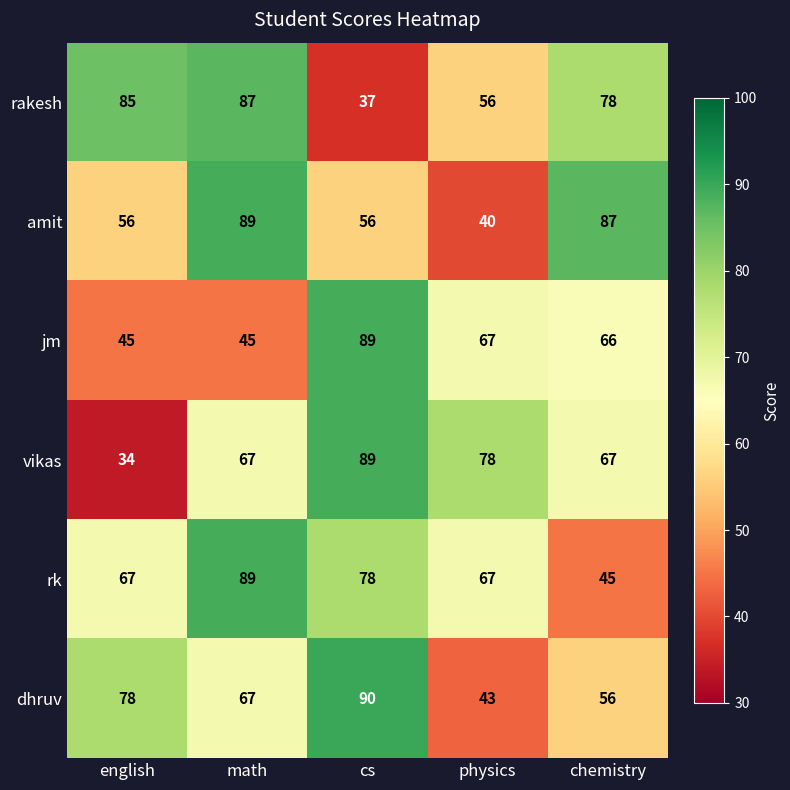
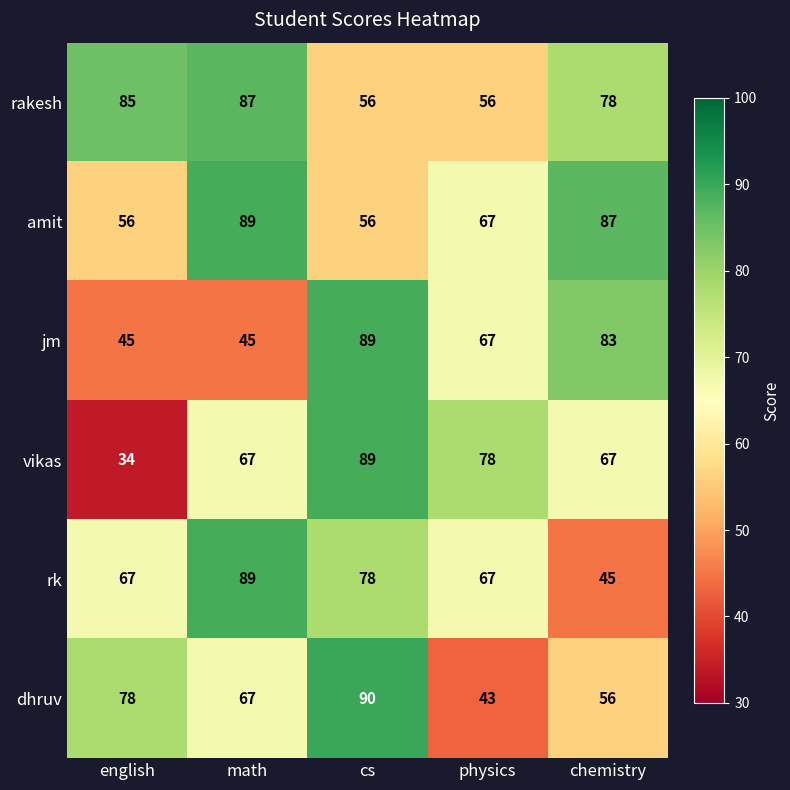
  {
    "rakesh": {
      "english": 85,
      "math": 87,
-     "cs": 37,
+     "cs": 56,
      "physics": 56,
      "chemistry": 78
    },
    "amit": {
      "english": 56,
      "math": 89,
      "cs": 56,
-     "physics": 40,
+     "physics": 67,
      "chemistry": 87
    },
    "jm": {
      "english": 45,
      "math": 45,
      "cs": 89,
      "physics": 67,
-     "chemistry": 66
+     "chemistry": 83
    },
    "vikas": {
      "english": 34,
      "math": 67,
      "cs": 89,
      "physics": 78,
      "chemistry": 67
    },
    "rk": {
      "english": 67,
      "math": 89,
      "cs": 78,
      "physics": 67,
      "chemistry": 45
    },
    "dhruv": {
      "english": 78,
      "math": 67,
      "cs": 90,
      "physics": 43,
      "chemistry": 56
    }
  }
